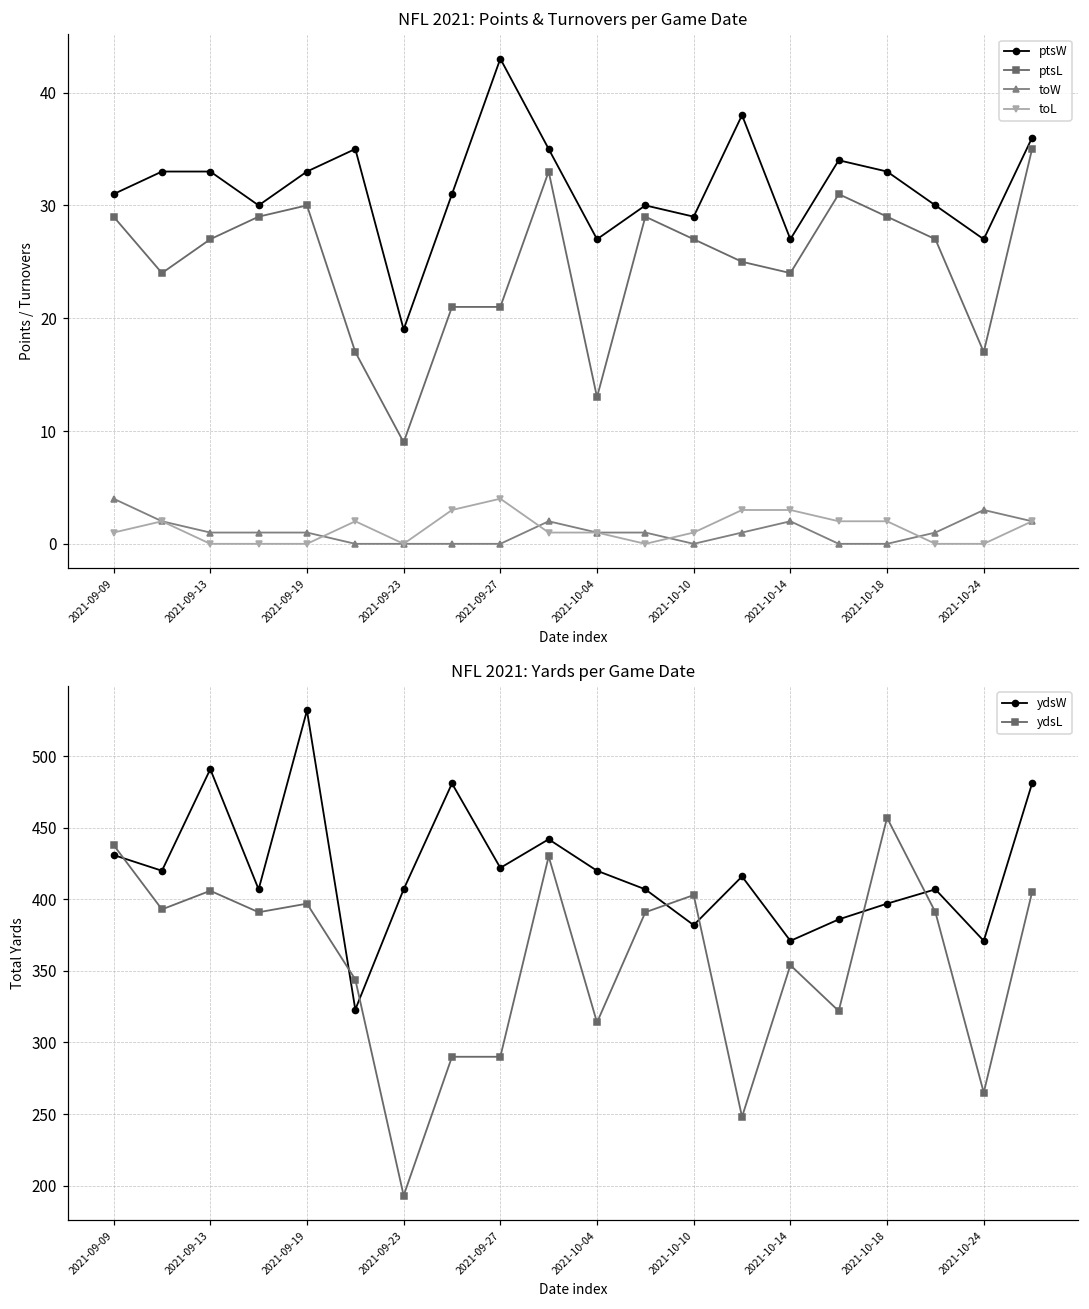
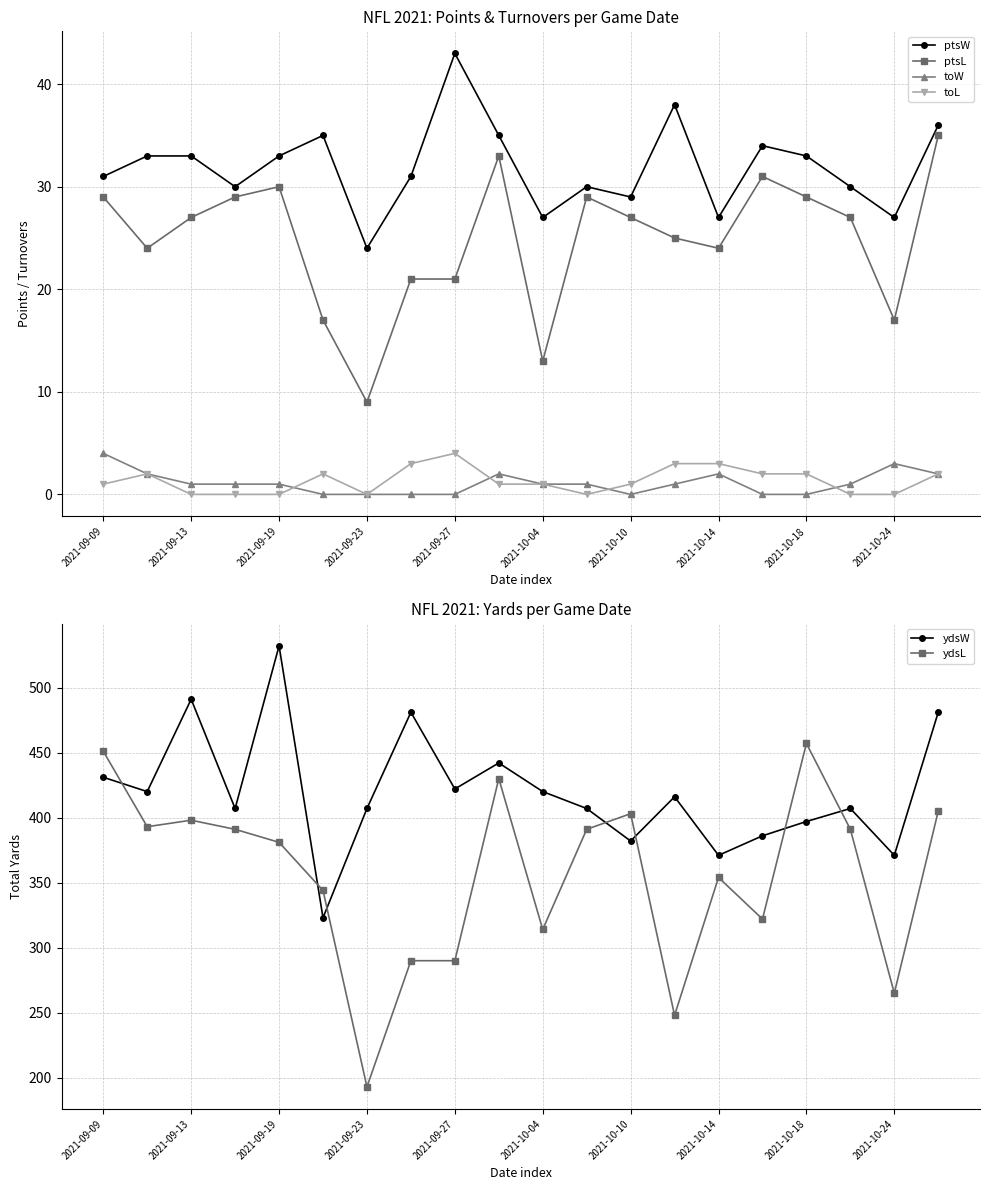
  {
    "NFL 2021: Points & Turnovers per Game Date": {
      "ptsW": {
        "2021-09-09": 31,
        "2021-09-13": 33,
        "2021-09-19": 33,
-       "2021-09-23": 19,
+       "2021-09-23": 24,
        "2021-09-27": 43,
        "2021-10-04": 27,
        "2021-10-10": 29,
        "2021-10-14": 27,
        "2021-10-18": 33,
        "2021-10-24": 27
      },
      "toL": {
        "2021-09-09": 1,
        "2021-09-13": 0,
        "2021-09-19": 0,
        "2021-09-27": 4,
        "2021-10-10": 1,
        "2021-10-14": 3,
        "2021-10-18": 2,
        "2021-10-24": 0
      }
    },
    "NFL 2021: Yards per Game Date": {
      "ydsW": {
        "2021-09-09": 431,
        "2021-09-13": 491,
        "2021-09-19": 532,
        "2021-09-23": 407,
        "2021-09-27": 422,
        "2021-10-04": 420,
        "2021-10-10": 382,
        "2021-10-14": 371,
        "2021-10-18": 397,
        "2021-10-24": 371
      },
      "ydsL": {
-       "2021-09-09": 438,
-       "2021-09-13": 406,
-       "2021-09-19": 397,
+       "2021-09-09": 451,
+       "2021-09-13": 398,
+       "2021-09-19": 381,
        "2021-09-23": 193,
        "2021-09-27": 290,
        "2021-10-04": 314,
        "2021-10-10": 403,
        "2021-10-14": 354,
        "2021-10-18": 457,
        "2021-10-24": 265
      }
    }
  }
